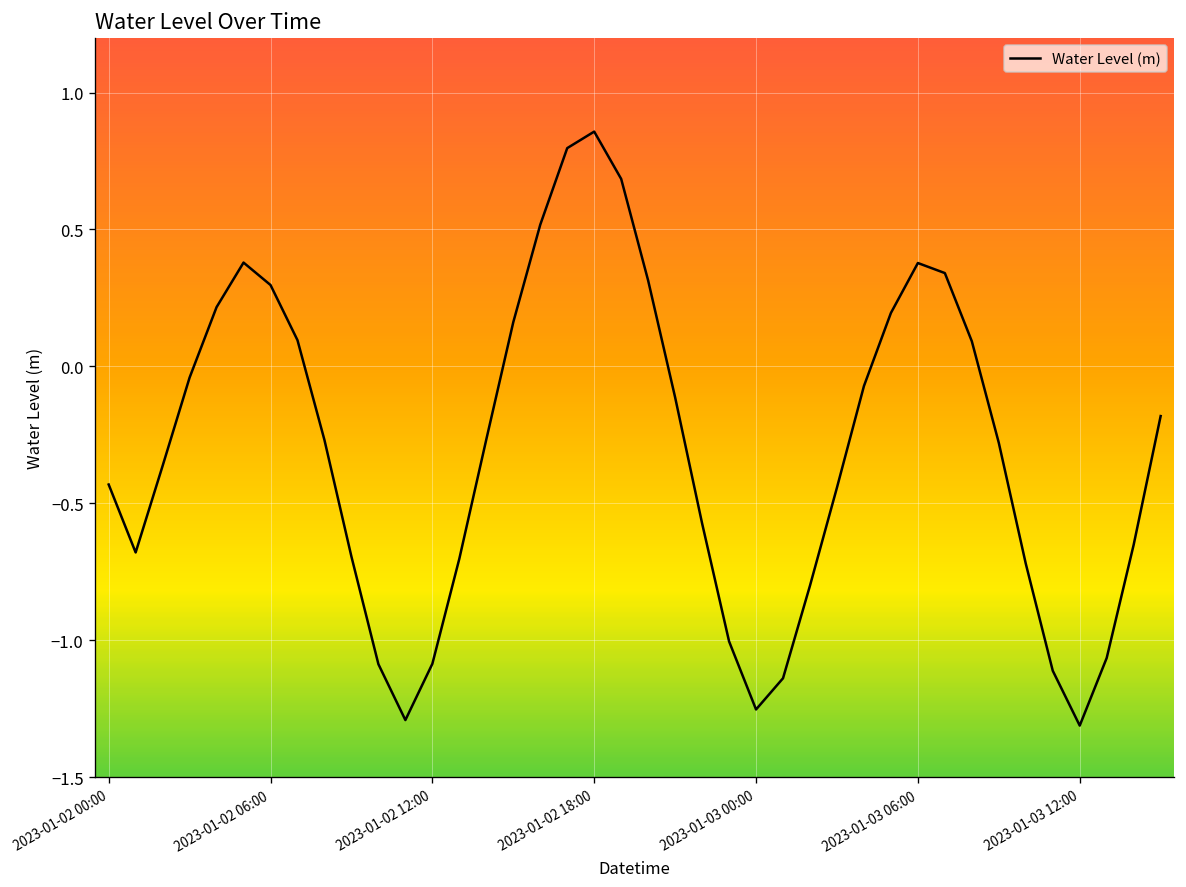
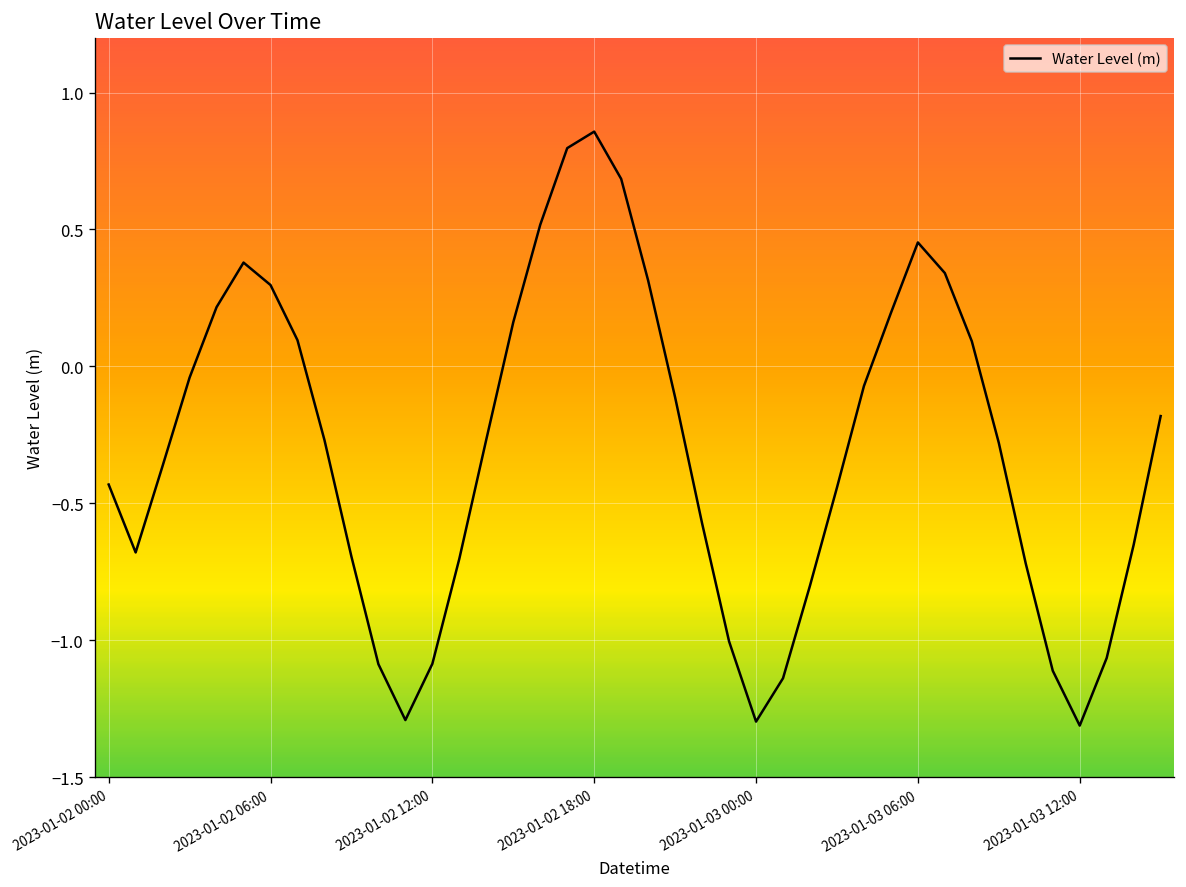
  {
    "2023-01-02 00:00": -0.43,
    "2023-01-02 06:00": 0.30,
    "2023-01-02 12:00": -1.09,
    "2023-01-02 18:00": 0.86,
-   "2023-01-03 00:00": -1.25,
-   "2023-01-03 06:00": 0.38,
+   "2023-01-03 00:00": -1.30,
+   "2023-01-03 06:00": 0.45,
    "2023-01-03 12:00": -1.31
  }
